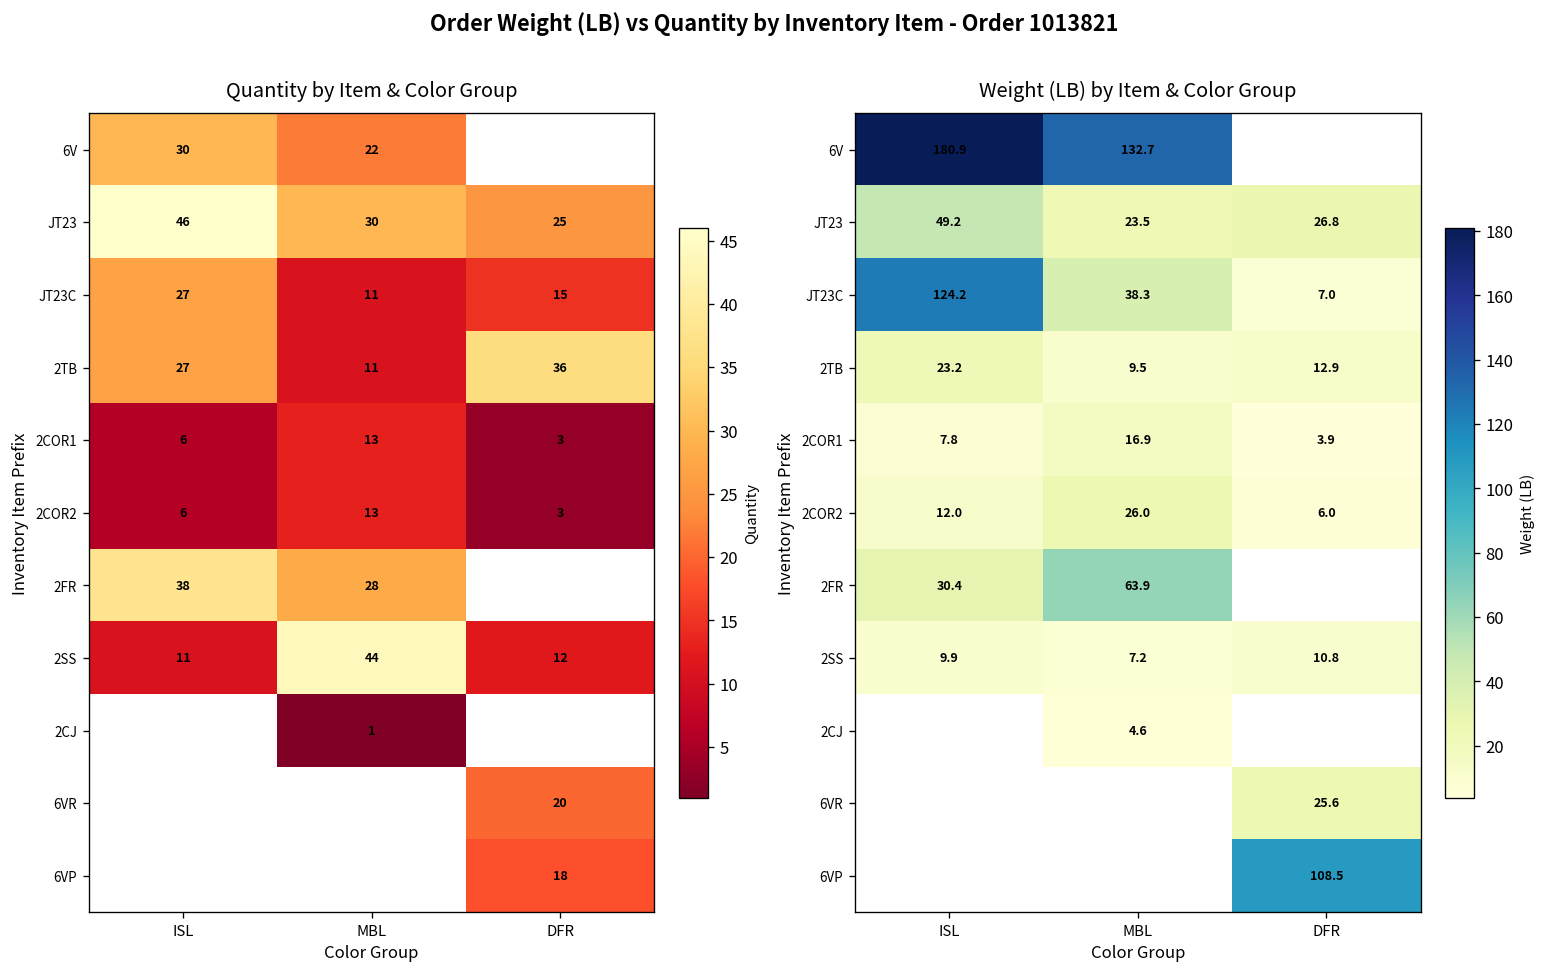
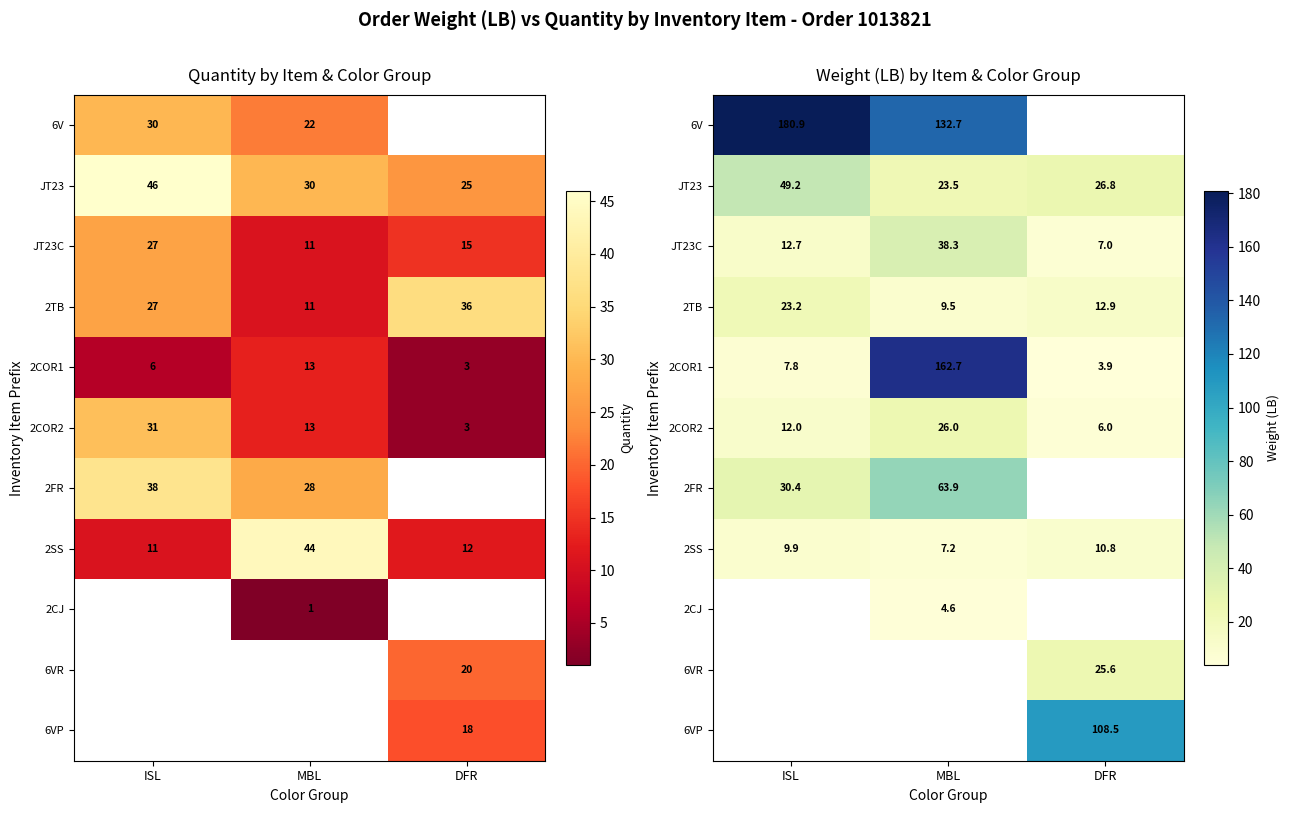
  {
    "Quantity by Item & Color Group": {
      "6V": {
        "ISL": 30,
        "MBL": 22
      },
      "JT23": {
        "ISL": 46,
        "MBL": 30,
        "DFR": 25
      },
      "JT23C": {
        "ISL": 27,
        "MBL": 11,
        "DFR": 15
      },
      "2TB": {
        "ISL": 27,
        "MBL": 11,
        "DFR": 36
      },
      "2COR1": {
        "ISL": 6,
        "MBL": 13,
        "DFR": 3
      },
      "2COR2": {
-       "ISL": 6,
+       "ISL": 31,
        "MBL": 13,
        "DFR": 3
      },
      "2FR": {
        "ISL": 38,
        "MBL": 28
      },
      "2SS": {
        "ISL": 11,
        "MBL": 44,
        "DFR": 12
      },
      "2CJ": {
        "MBL": 1
      },
      "6VR": {
        "DFR": 20
      },
      "6VP": {
        "DFR": 18
      }
    },
    "Weight (LB) by Item & Color Group": {
      "6V": {
        "ISL": 180.9,
        "MBL": 132.7
      },
      "JT23": {
        "ISL": 49.2,
        "MBL": 23.5,
        "DFR": 26.8
      },
      "JT23C": {
-       "ISL": 124.2,
+       "ISL": 12.7,
        "MBL": 38.3,
        "DFR": 7.0
      },
      "2TB": {
        "ISL": 23.2,
        "MBL": 9.5,
        "DFR": 12.9
      },
      "2COR1": {
        "ISL": 7.8,
-       "MBL": 16.9,
+       "MBL": 162.7,
        "DFR": 3.9
      },
      "2COR2": {
        "ISL": 12.0,
        "MBL": 26.0,
        "DFR": 6.0
      },
      "2FR": {
        "ISL": 30.4,
        "MBL": 63.9
      },
      "2SS": {
        "ISL": 9.9,
        "MBL": 7.2,
        "DFR": 10.8
      },
      "2CJ": {
        "MBL": 4.6
      },
      "6VR": {
        "DFR": 25.6
      },
      "6VP": {
        "DFR": 108.5
      }
    }
  }
